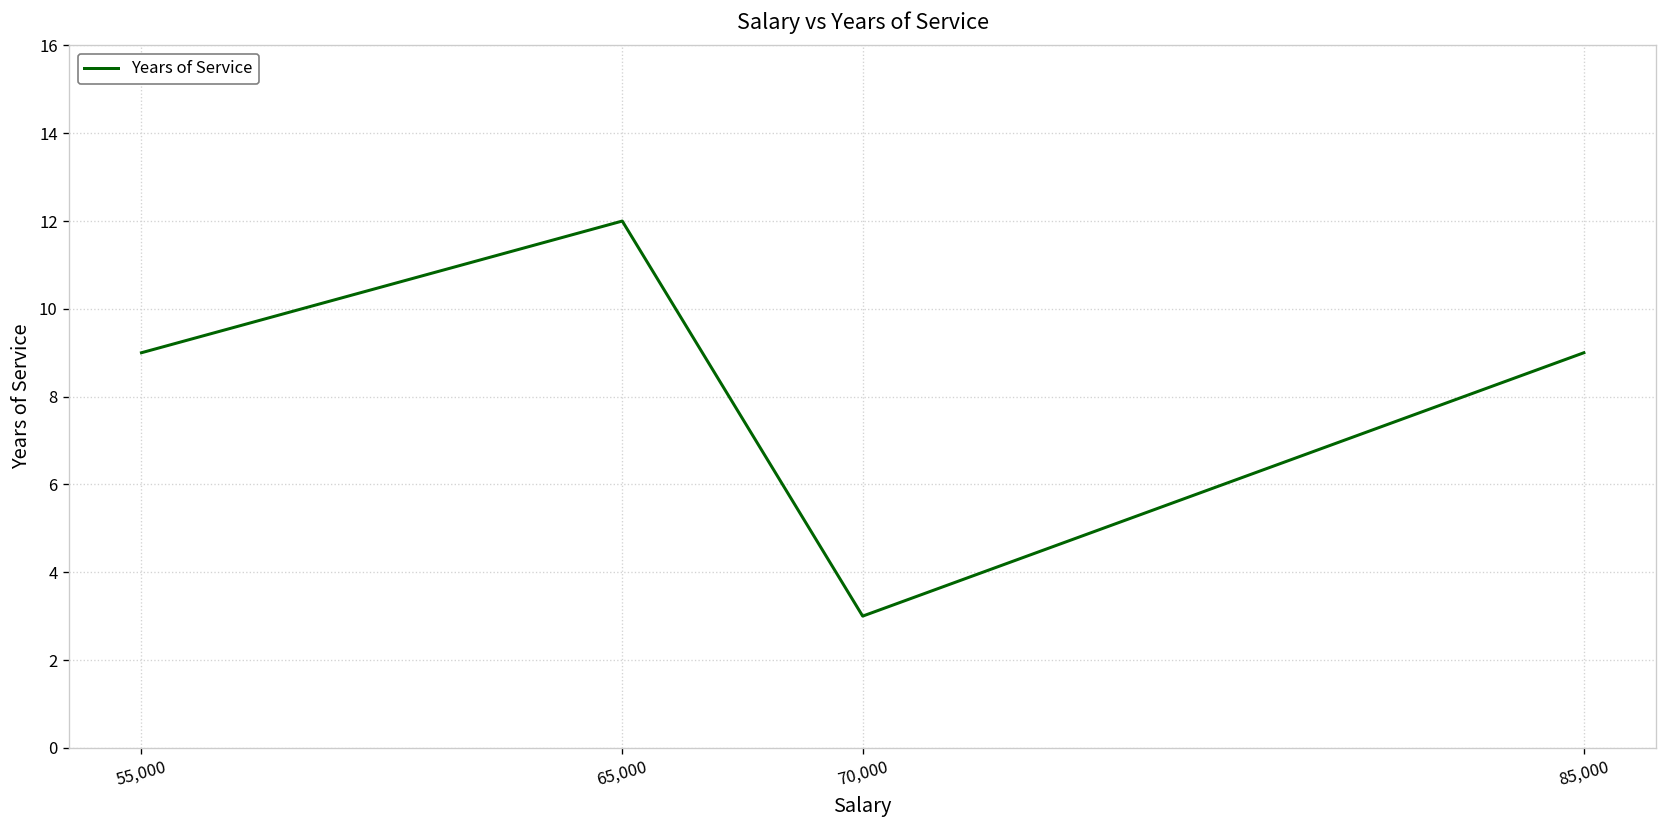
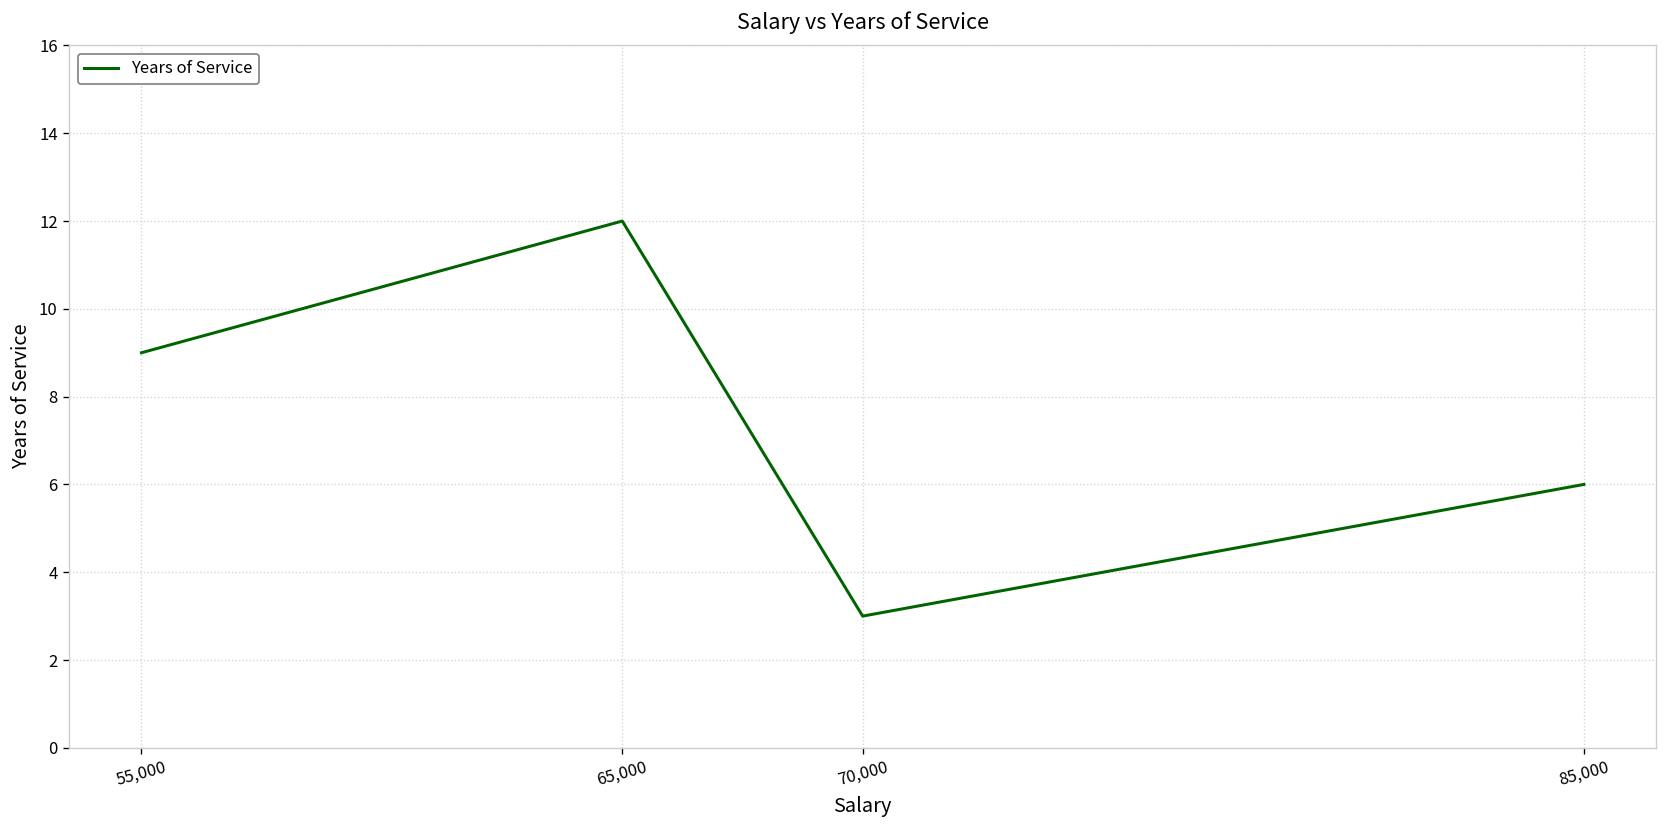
  {
    "55,000": 9,
    "65,000": 12,
    "70,000": 3,
-   "85,000": 9
+   "85,000": 6
  }
